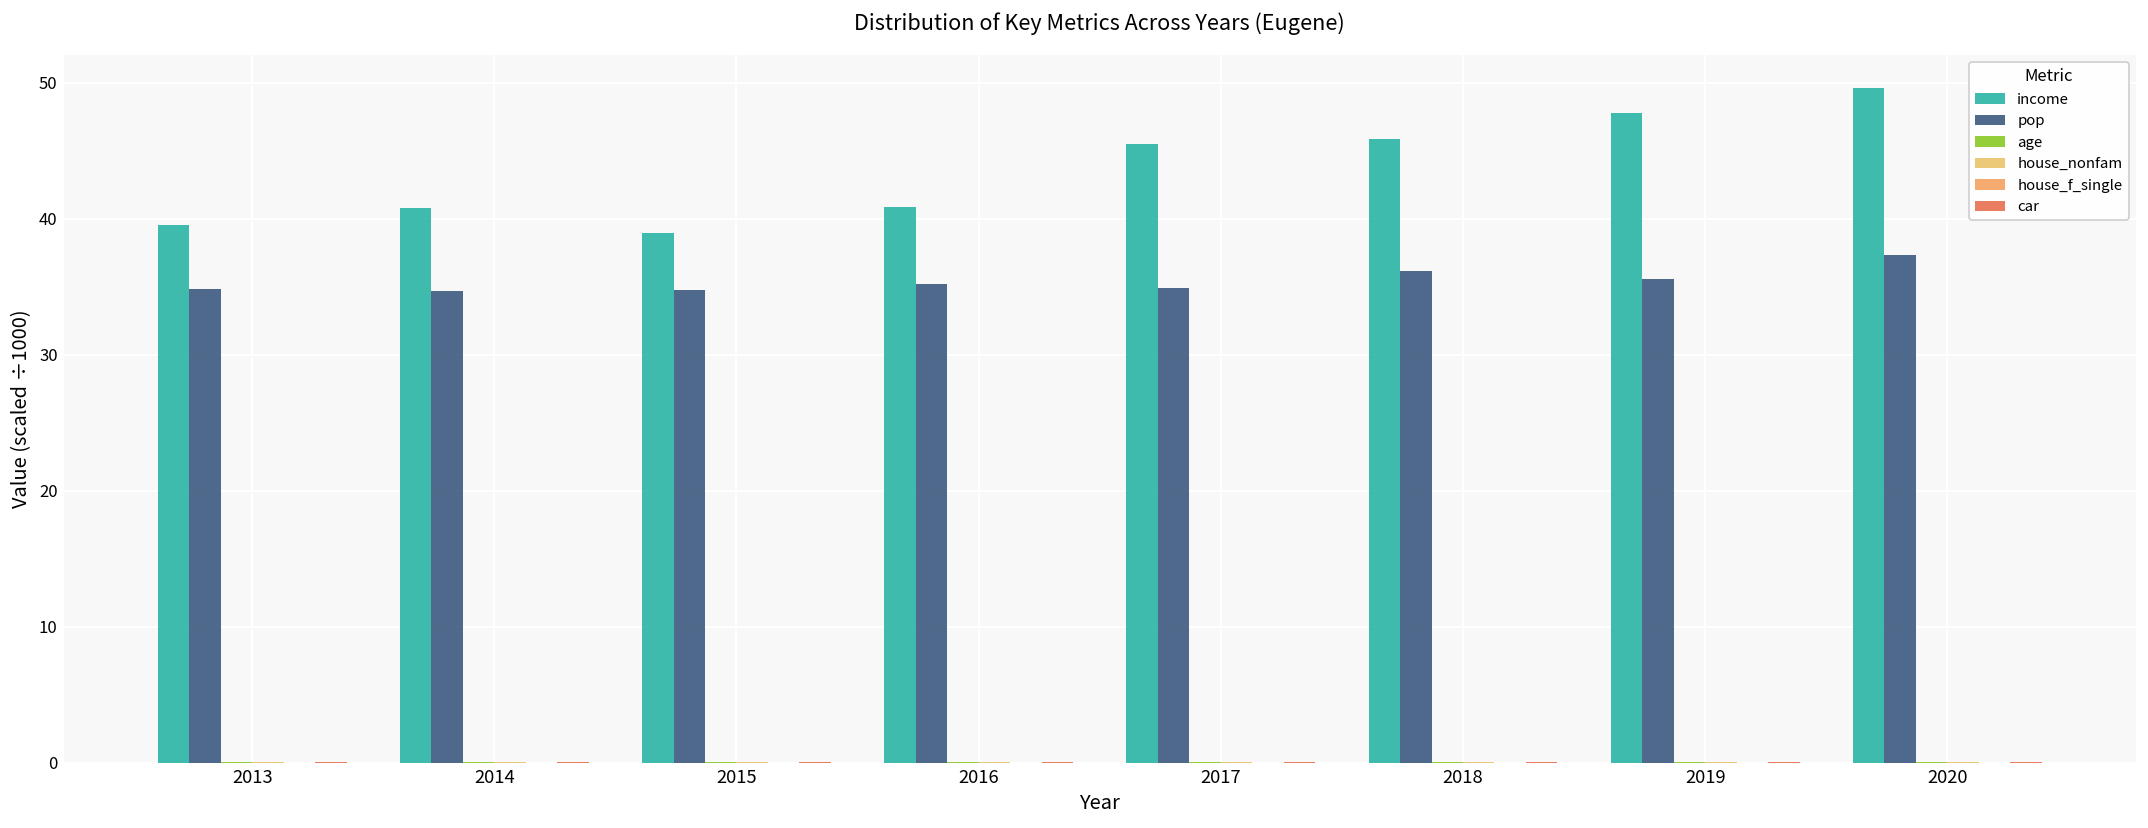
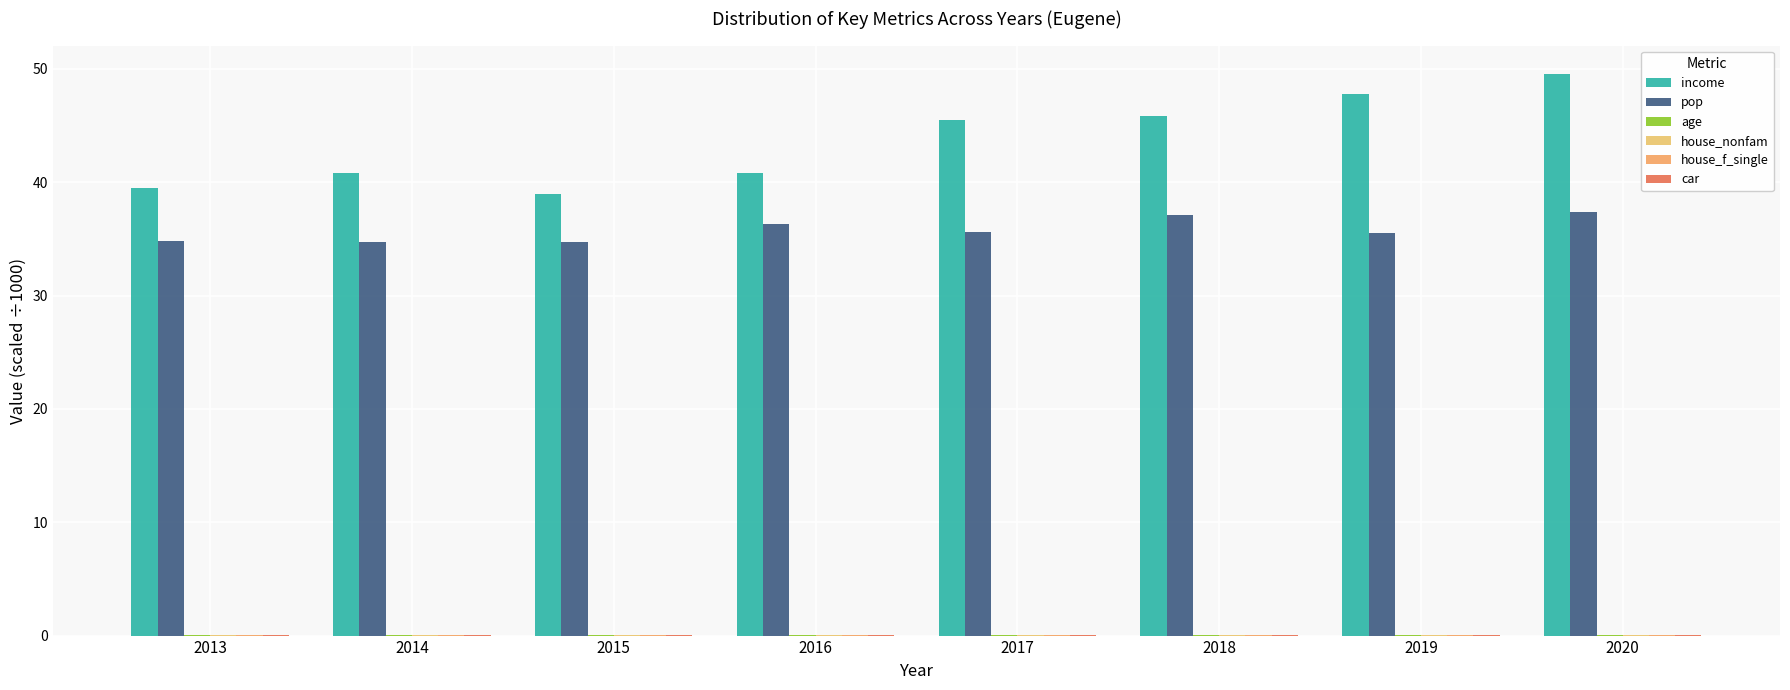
  {
    "income": {
      "2013": 39.5,
      "2014": 40.8,
      "2015": 38.9,
      "2016": 40.9,
      "2017": 45.5,
      "2018": 45.8,
      "2019": 47.8,
      "2020": 49.6
    },
    "pop": {
      "2013": 34.8,
      "2014": 34.7,
      "2015": 34.7,
-     "2016": 35.2,
-     "2017": 34.9,
-     "2018": 36.1,
+     "2016": 36.3,
+     "2017": 35.6,
+     "2018": 37.1,
      "2019": 35.5,
      "2020": 37.3
    }
  }
